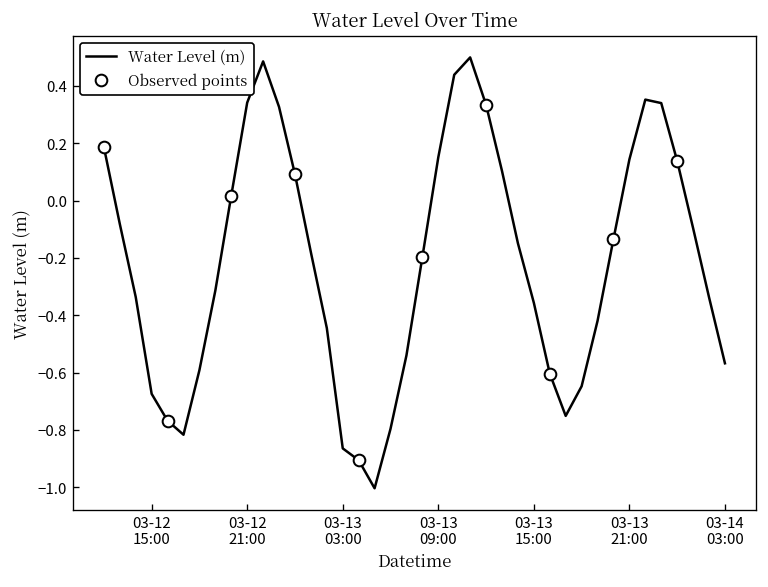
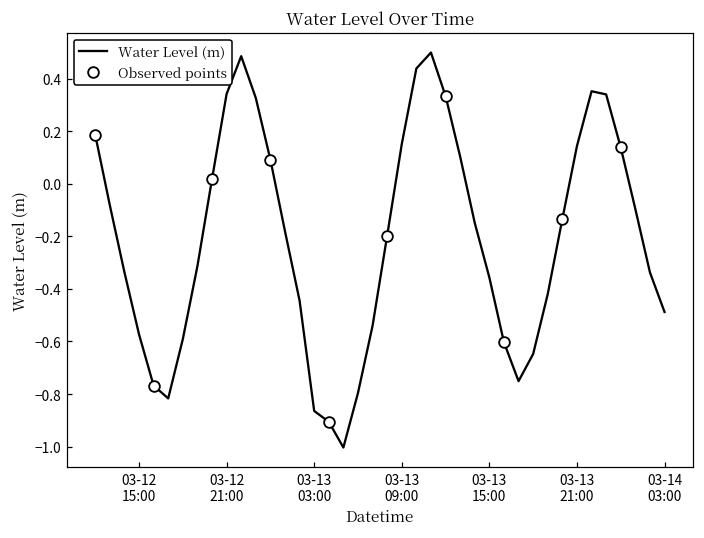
  {
    "Water Level (m)": {
-     "03-12 15:00": -0.67,
+     "03-12 15:00": -0.57,
      "03-12 21:00": 0.34,
      "03-13 03:00": -0.86,
      "03-13 09:00": 0.15,
      "03-13 15:00": -0.36,
      "03-13 21:00": 0.14,
-     "03-14 03:00": -0.57
+     "03-14 03:00": -0.49
    }
  }
